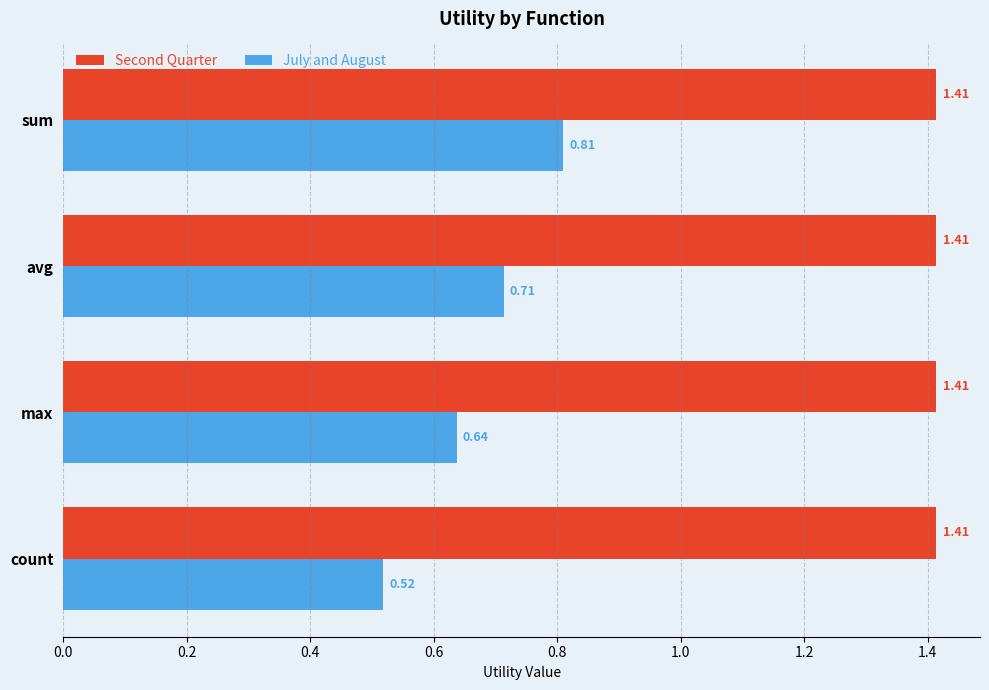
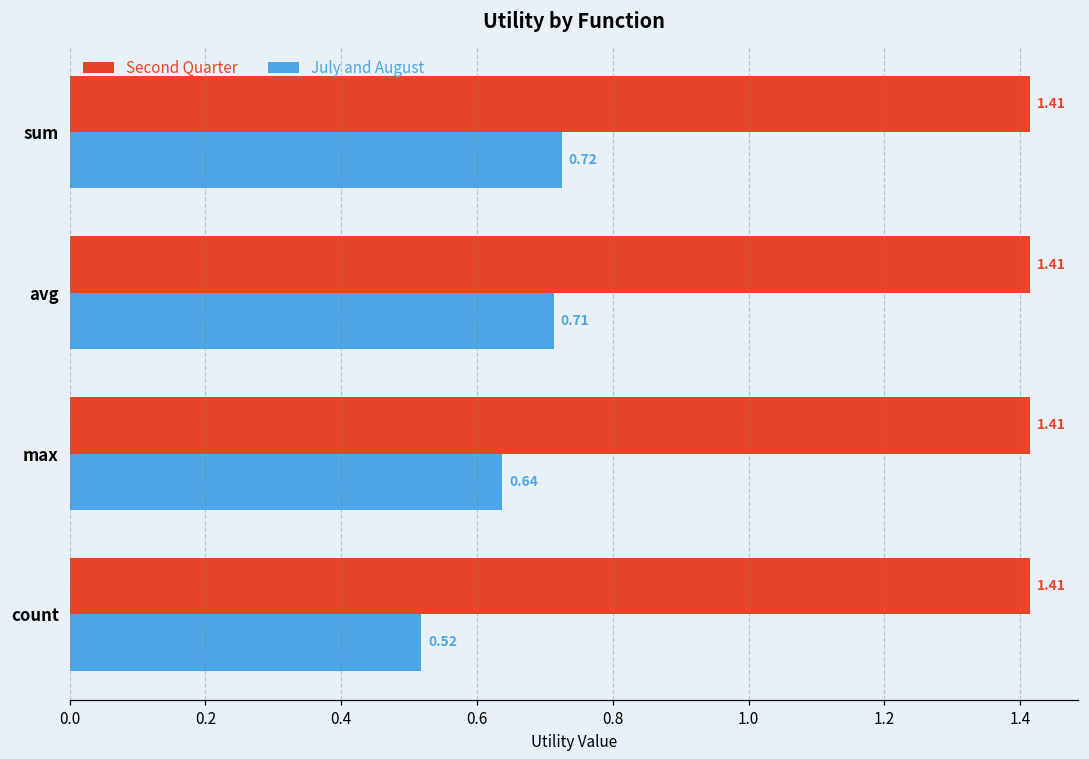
  {
    "Second Quarter": {
      "sum": 1.41,
      "avg": 1.41,
      "max": 1.41,
      "count": 1.41
    },
    "July and August": {
-     "sum": 0.81,
+     "sum": 0.72,
      "avg": 0.71,
      "max": 0.64,
      "count": 0.52
    }
  }
